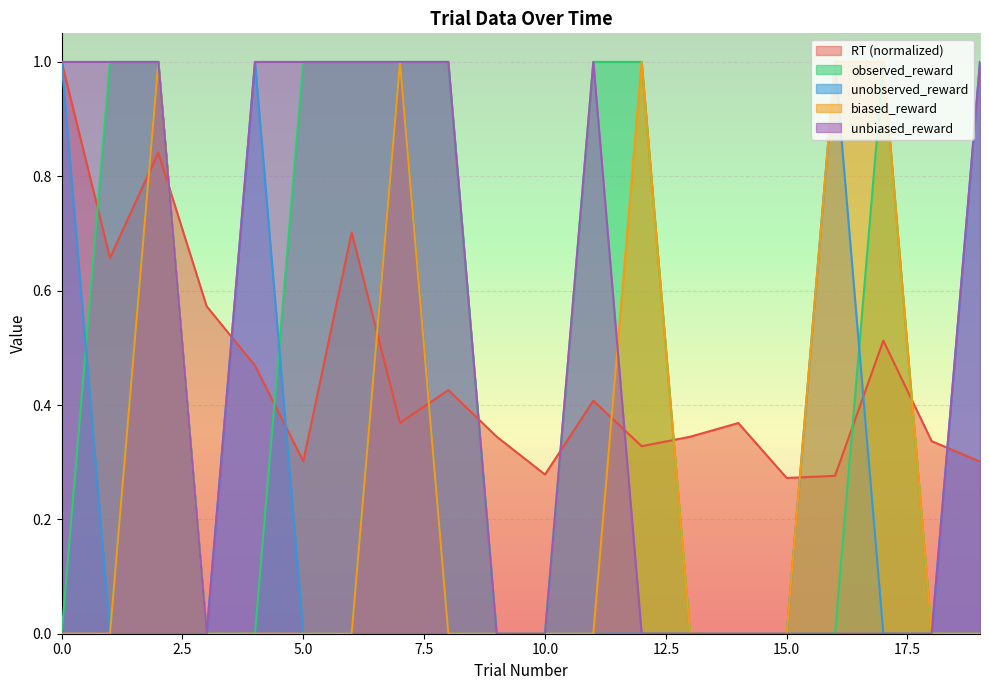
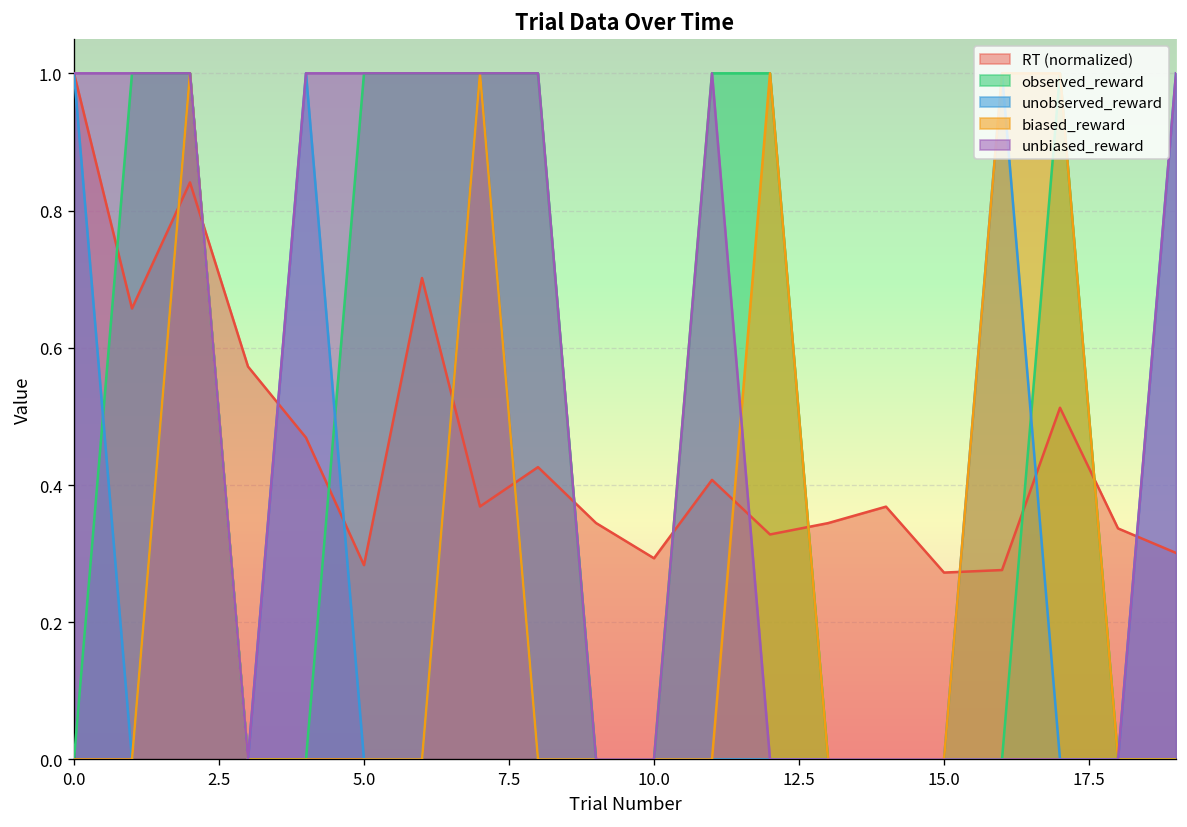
  {
    "RT (normalized)": {
-     "5.0": 0.30,
-     "10.0": 0.28,
+     "5.0": 0.28,
+     "10.0": 0.29,
      "15.0": 0.27
    }
  }
